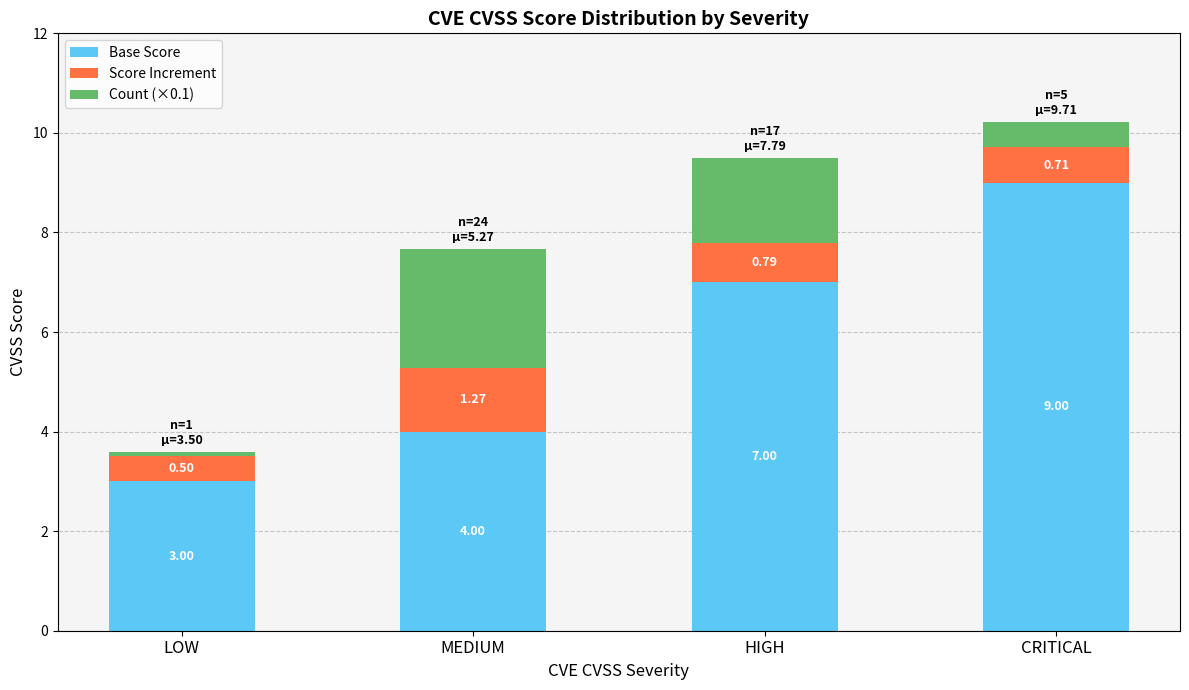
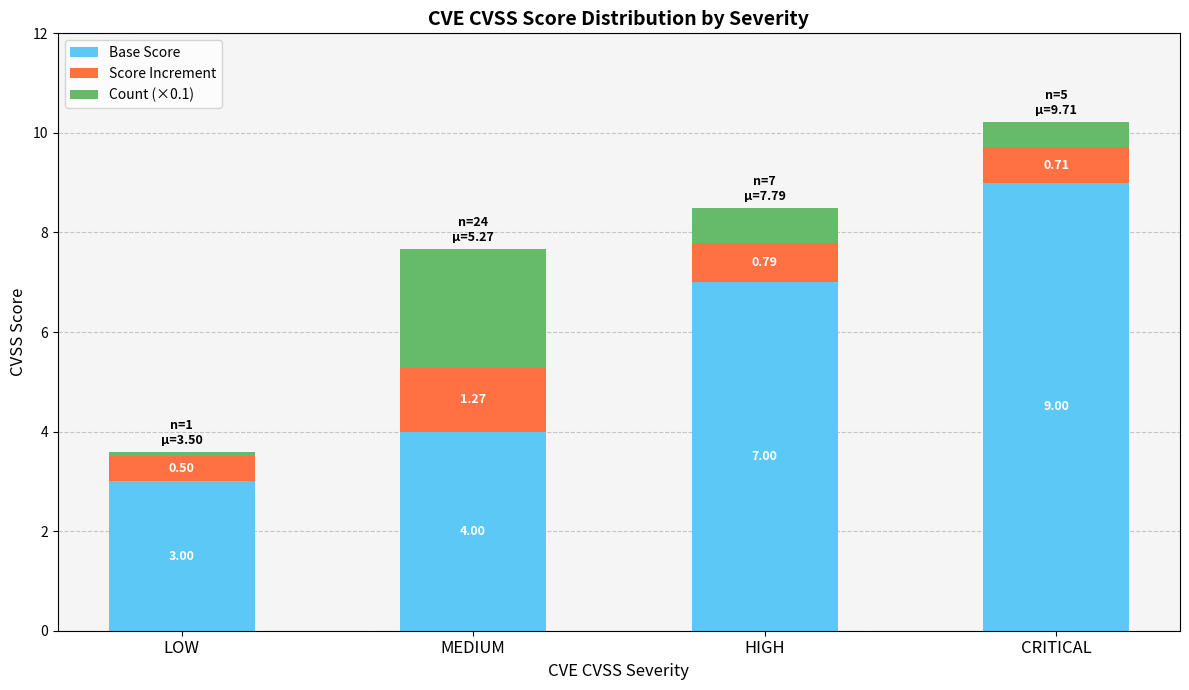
  {
    "Base Score": {
      "LOW": 3.00,
      "MEDIUM": 4.00,
      "HIGH": 7.00,
      "CRITICAL": 9.00
    },
    "Score Increment": {
      "LOW": 0.50,
      "MEDIUM": 1.27,
      "HIGH": 0.79,
      "CRITICAL": 0.71
    },
    "Count (×0.1)": {
-     "HIGH": 17
+     "HIGH": 7
    }
  }
